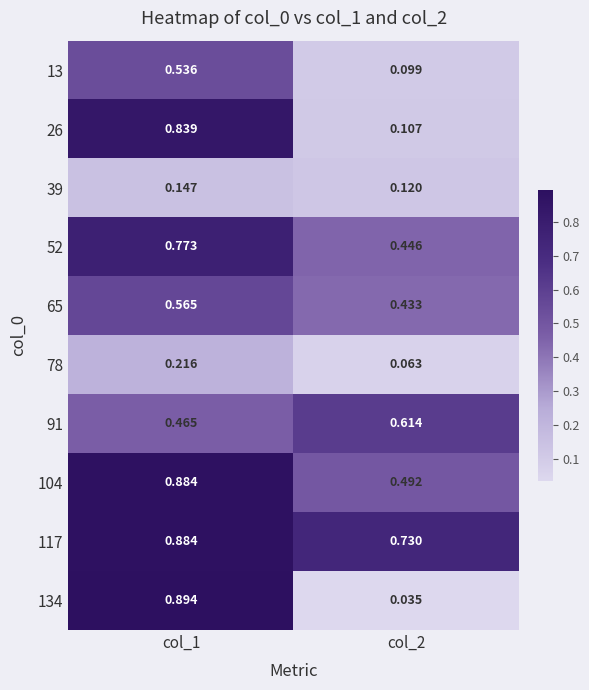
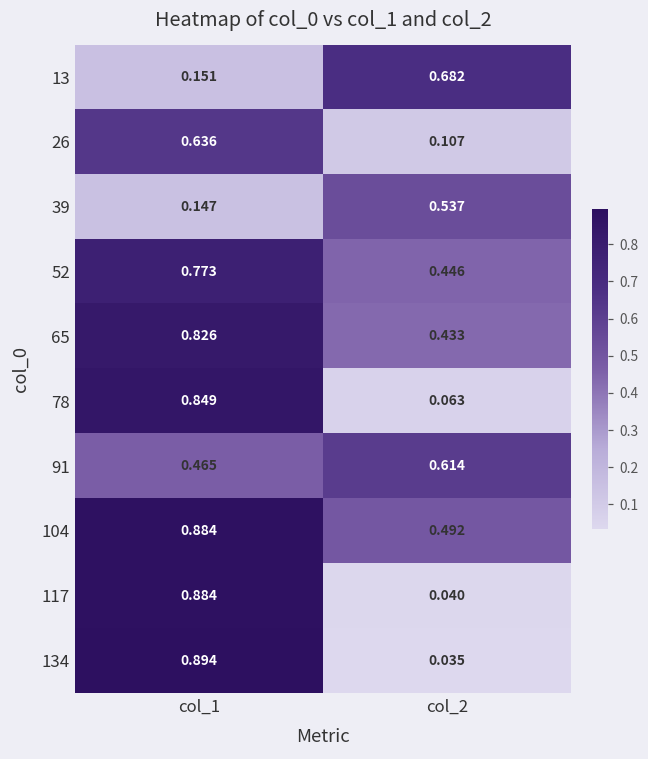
  {
    "13": {
-     "col_1": 0.536,
-     "col_2": 0.099
+     "col_1": 0.151,
+     "col_2": 0.682
    },
    "26": {
-     "col_1": 0.839,
+     "col_1": 0.636,
      "col_2": 0.107
    },
    "39": {
      "col_1": 0.147,
-     "col_2": 0.120
+     "col_2": 0.537
    },
    "52": {
      "col_1": 0.773,
      "col_2": 0.446
    },
    "65": {
-     "col_1": 0.565,
+     "col_1": 0.826,
      "col_2": 0.433
    },
    "78": {
-     "col_1": 0.216,
+     "col_1": 0.849,
      "col_2": 0.063
    },
    "91": {
      "col_1": 0.465,
      "col_2": 0.614
    },
    "104": {
      "col_1": 0.884,
      "col_2": 0.492
    },
    "117": {
      "col_1": 0.884,
-     "col_2": 0.730
+     "col_2": 0.040
    },
    "134": {
      "col_1": 0.894,
      "col_2": 0.035
    }
  }
